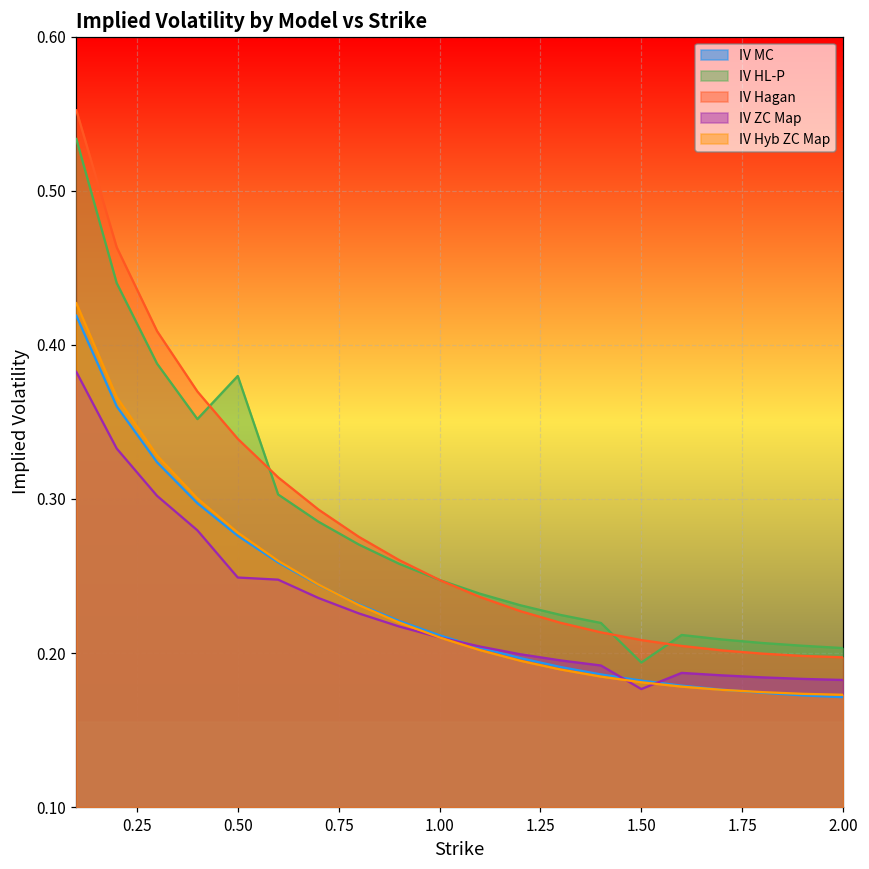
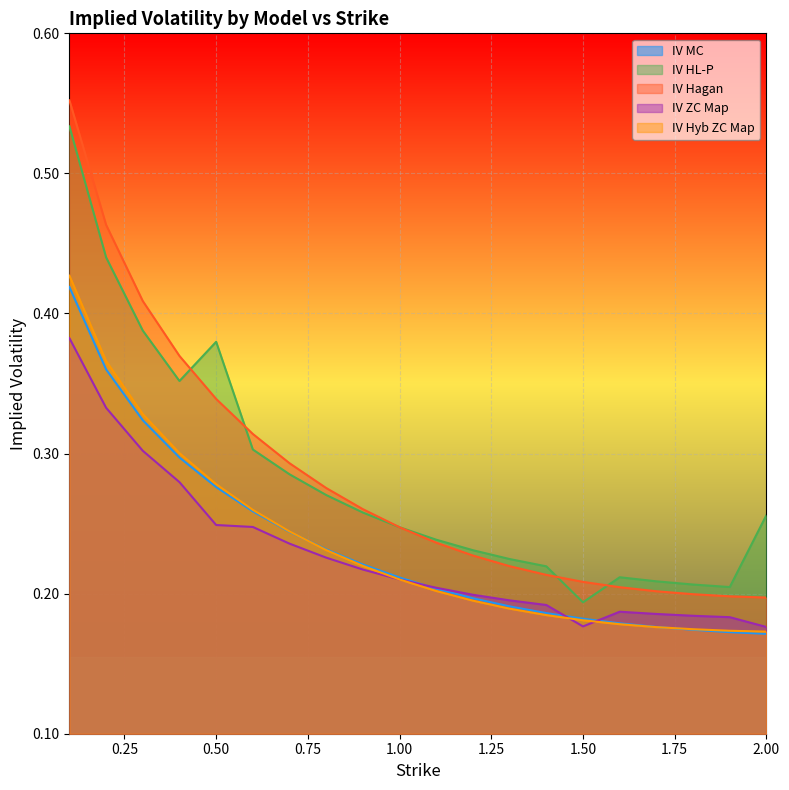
  {
    "IV MC": {
      "0.50": 0.276
    },
    "IV HL-P": {
      "0.50": 0.380,
      "1.50": 0.194,
-     "2.00": 0.203
+     "2.00": 0.256
    },
    "IV ZC Map": {
      "0.50": 0.249,
      "1.50": 0.177,
-     "2.00": 0.183
+     "2.00": 0.176
    }
  }
